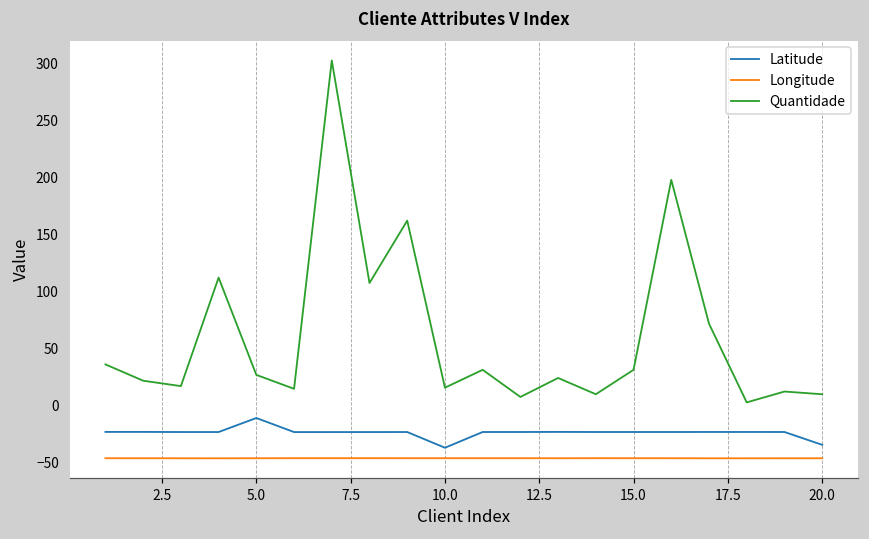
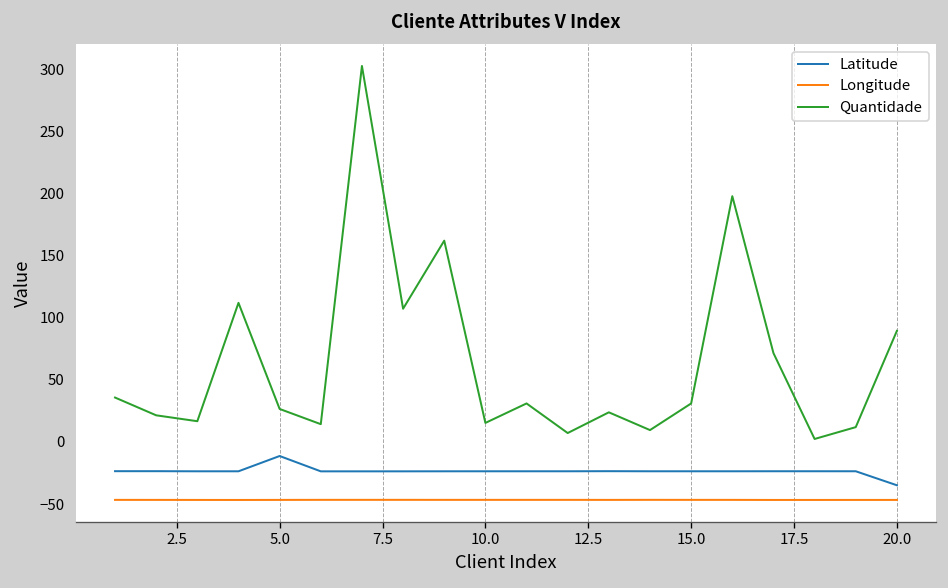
  {
    "Latitude": {
      "5.0": -11,
-     "10.0": -37,
+     "10.0": -24,
      "15.0": -24,
      "20.0": -35
    },
    "Longitude": {
      "5.0": -47,
      "10.0": -47,
      "15.0": -47,
      "20.0": -47
    },
    "Quantidade": {
      "5.0": 27,
      "10.0": 15,
      "15.0": 31,
-     "20.0": 10
+     "20.0": 89
    }
  }
